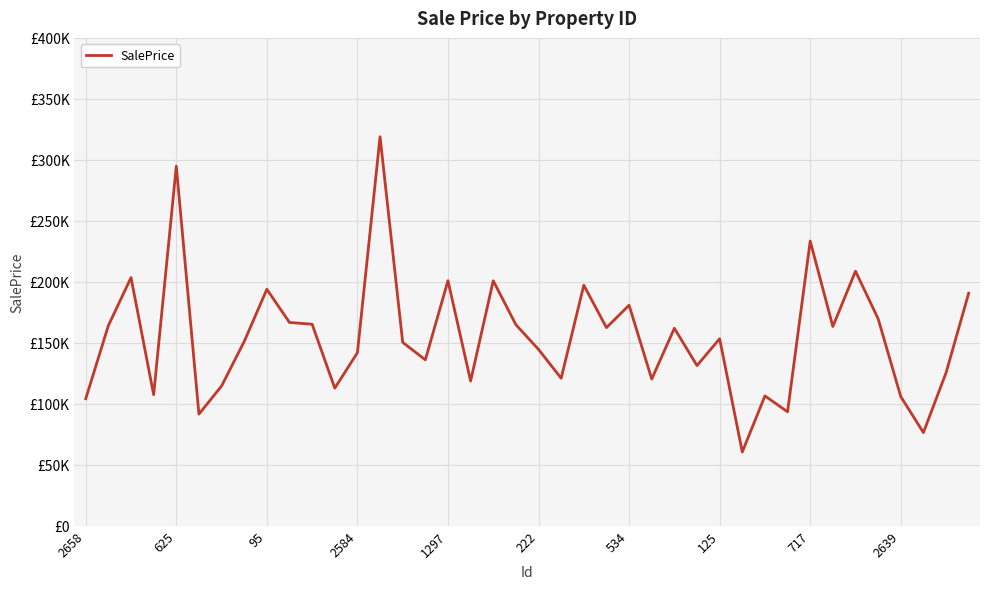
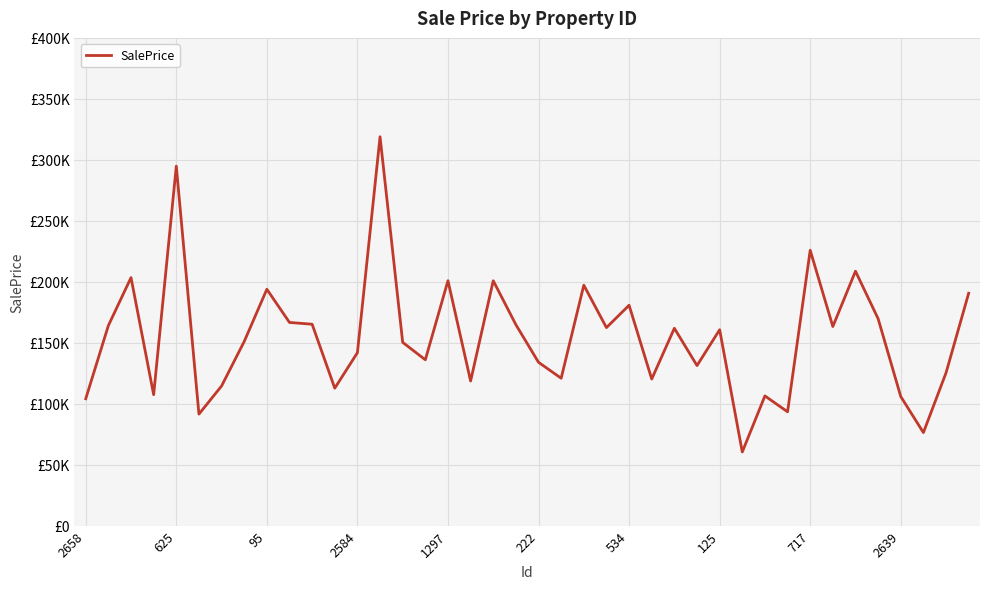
  {
    "2658": "£104000",
    "625": "£295000",
    "95": "£194000",
    "2584": "£142000",
    "1297": "£201000",
-   "222": "£145000",
+   "222": "£134000",
    "534": "£181000",
-   "125": "£153000",
-   "717": "£233000",
+   "125": "£161000",
+   "717": "£226000",
    "2639": "£106000"
  }
